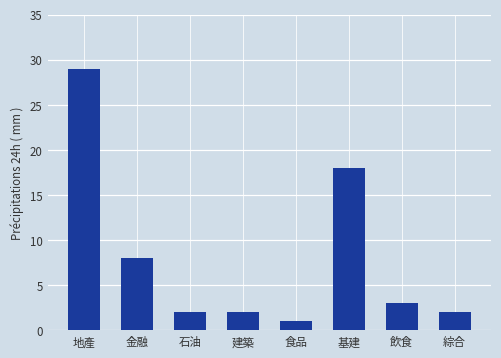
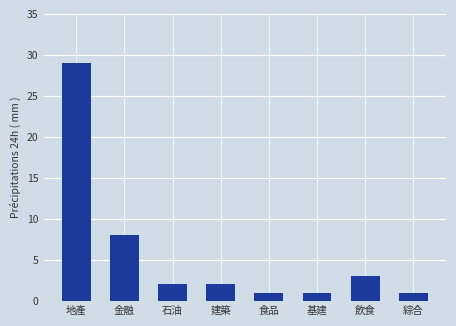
  {
    "地產": 29,
    "金融": 8,
    "石油": 2,
    "建築": 2,
    "食品": 1,
-   "基建": 18,
+   "基建": 1,
    "飲食": 3,
-   "綜合": 2
+   "綜合": 1
  }
